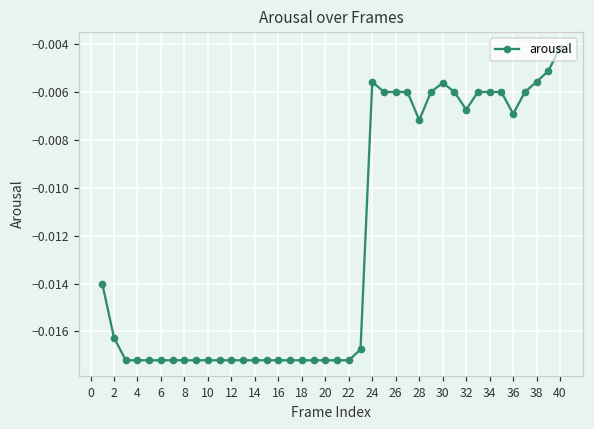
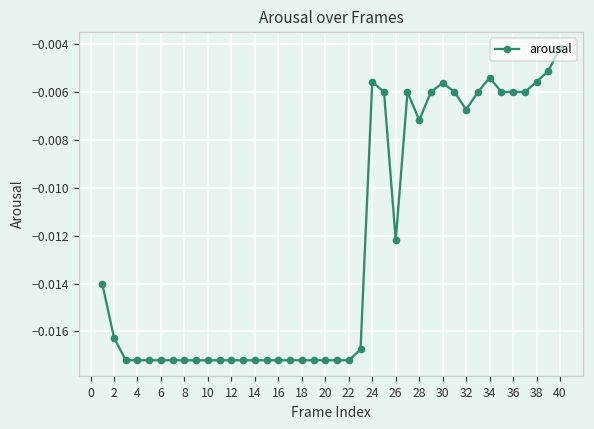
  {
    "2": -0.0163,
    "4": -0.0172,
    "6": -0.0172,
    "8": -0.0172,
    "10": -0.0172,
    "12": -0.0172,
    "14": -0.0172,
    "16": -0.0172,
    "18": -0.0172,
    "20": -0.0172,
    "22": -0.0172,
    "24": -0.0056,
-   "26": -0.0060,
+   "26": -0.0122,
    "28": -0.0072,
    "30": -0.0056,
    "32": -0.0067,
-   "34": -0.0060,
-   "36": -0.0069,
+   "34": -0.0054,
+   "36": -0.0060,
    "38": -0.0056
  }
